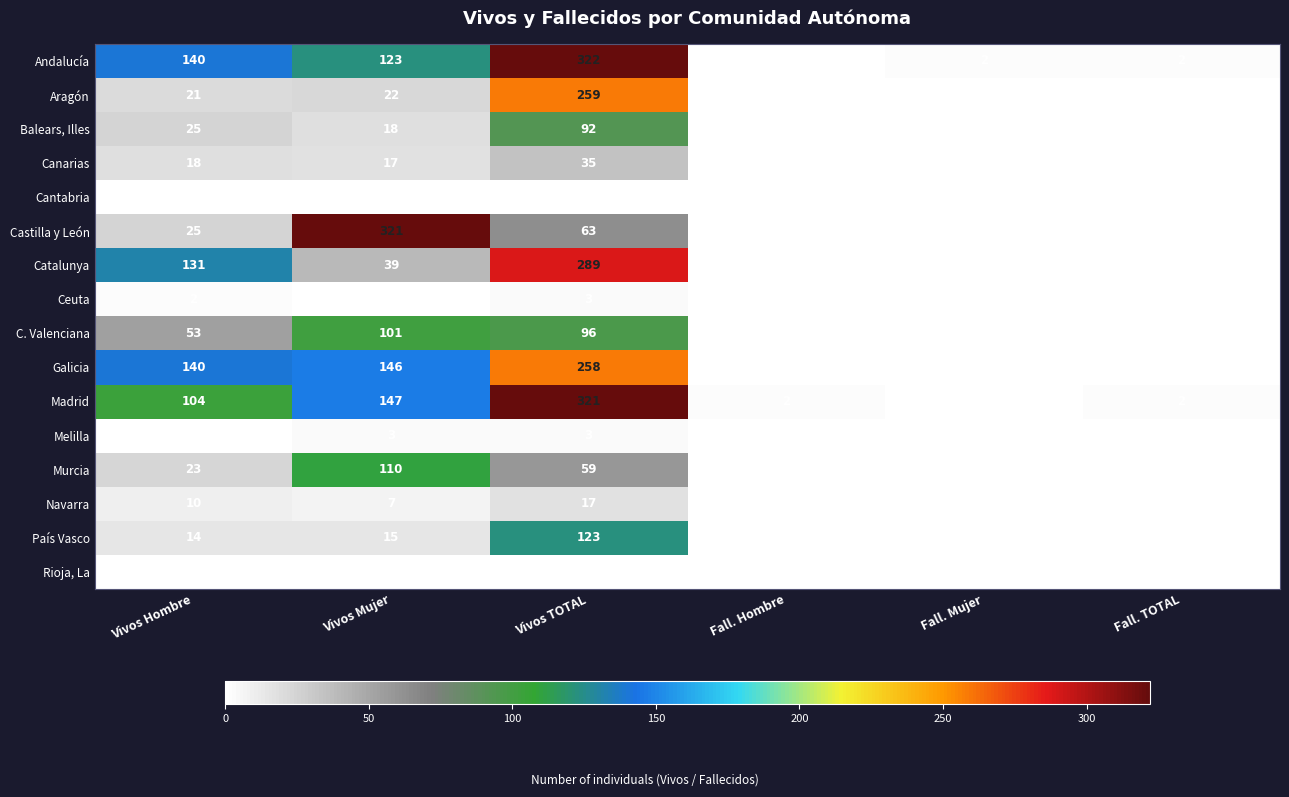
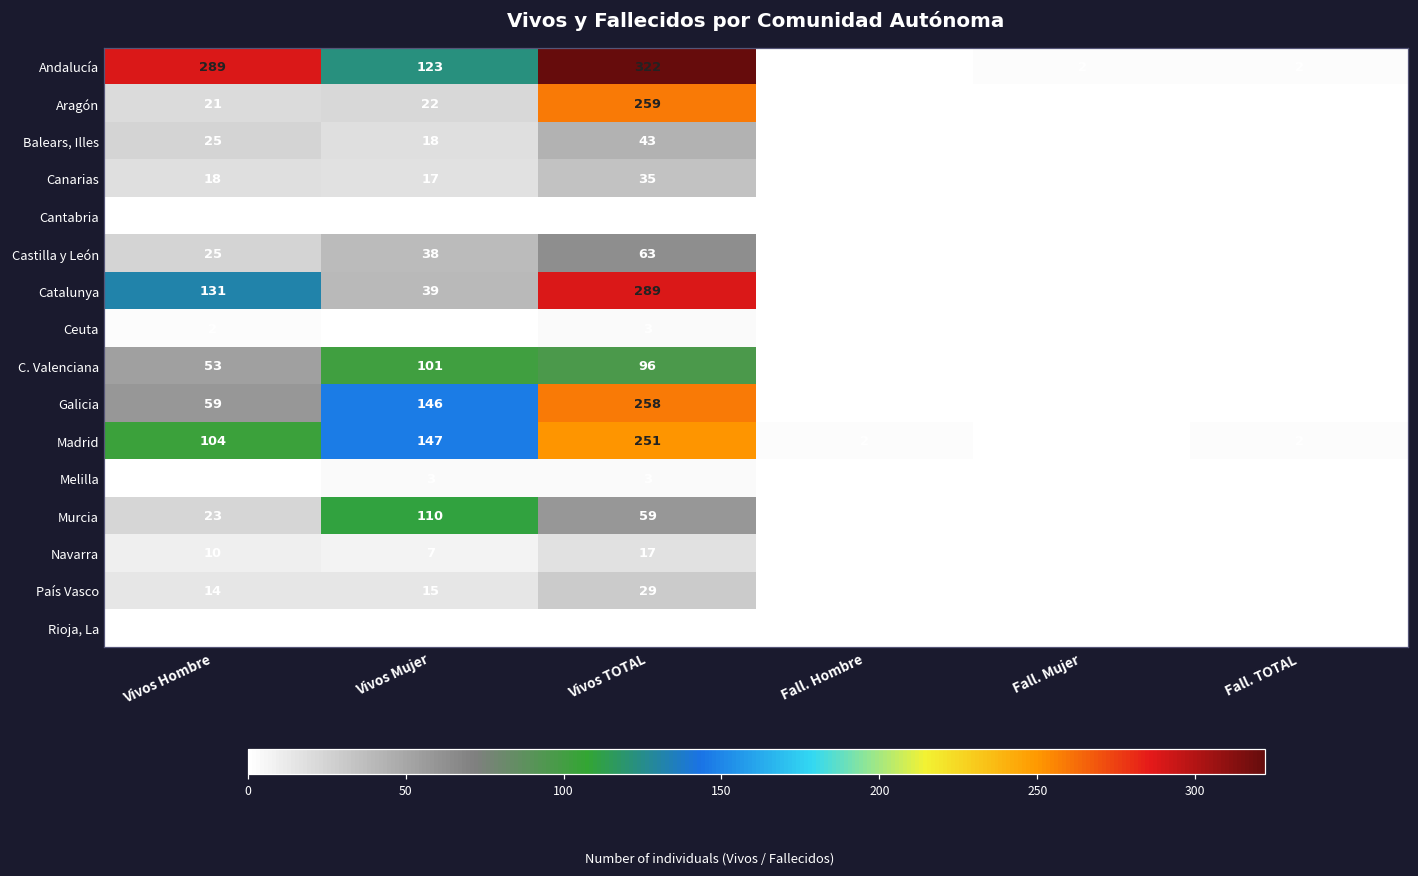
  {
    "Andalucía": {
-     "Vivos Hombre": 140,
+     "Vivos Hombre": 289,
      "Vivos Mujer": 123,
      "Vivos TOTAL": 322
    },
    "Aragón": {
      "Vivos TOTAL": 259
    },
    "Balears, Illes": {
-     "Vivos TOTAL": 92
+     "Vivos TOTAL": 43
    },
    "Canarias": {
      "Vivos TOTAL": 35
    },
    "Castilla y León": {
-     "Vivos Mujer": 321,
+     "Vivos Mujer": 38,
      "Vivos TOTAL": 63
    },
    "Catalunya": {
      "Vivos Hombre": 131,
      "Vivos Mujer": 39,
      "Vivos TOTAL": 289
    },
    "C. Valenciana": {
      "Vivos Hombre": 53,
      "Vivos Mujer": 101,
      "Vivos TOTAL": 96
    },
    "Galicia": {
-     "Vivos Hombre": 140,
+     "Vivos Hombre": 59,
      "Vivos Mujer": 146,
      "Vivos TOTAL": 258
    },
    "Madrid": {
      "Vivos Hombre": 104,
      "Vivos Mujer": 147,
-     "Vivos TOTAL": 321
+     "Vivos TOTAL": 251
    },
    "Murcia": {
      "Vivos Mujer": 110,
      "Vivos TOTAL": 59
    },
    "País Vasco": {
-     "Vivos TOTAL": 123
+     "Vivos TOTAL": 29
    }
  }
